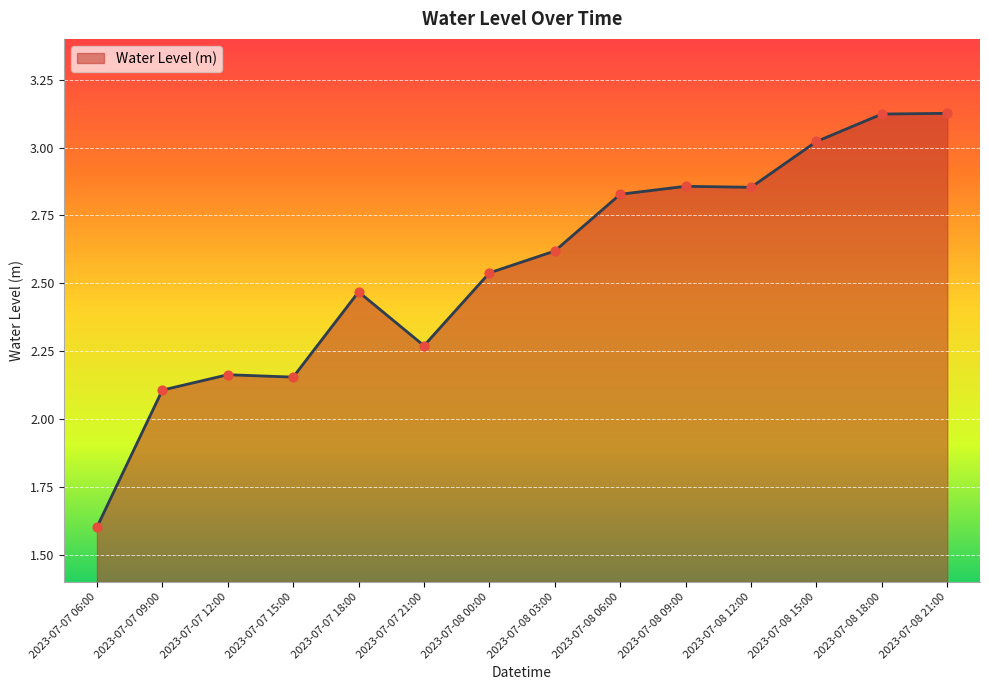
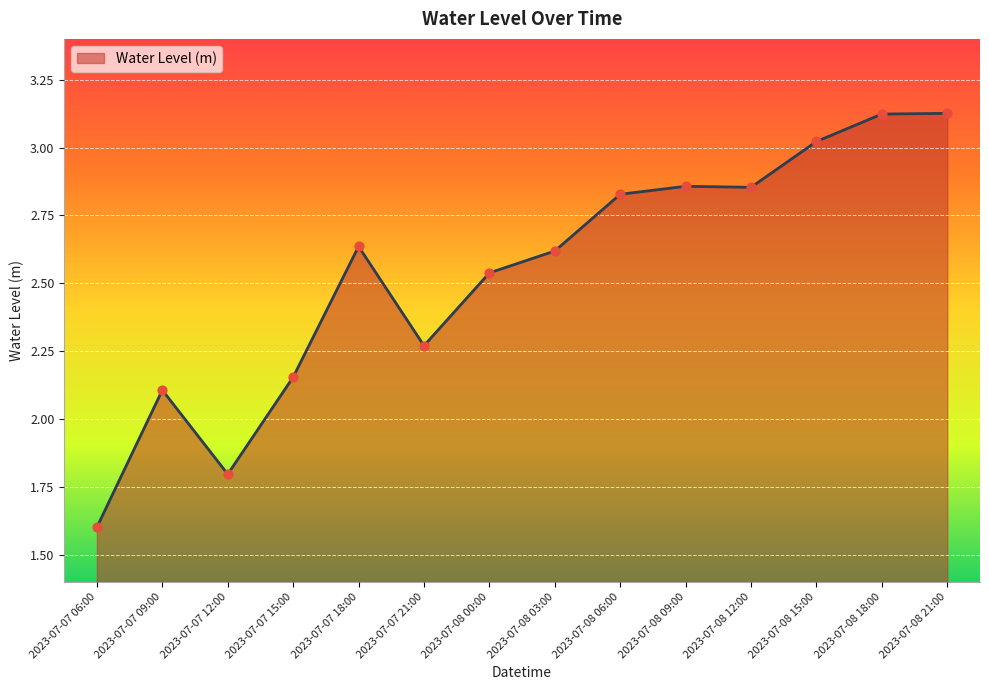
  {
    "2023-07-07 06:00": 1.60,
    "2023-07-07 09:00": 2.11,
-   "2023-07-07 12:00": 2.16,
+   "2023-07-07 12:00": 1.80,
    "2023-07-07 15:00": 2.15,
-   "2023-07-07 18:00": 2.47,
+   "2023-07-07 18:00": 2.64,
    "2023-07-07 21:00": 2.27,
    "2023-07-08 00:00": 2.54,
    "2023-07-08 03:00": 2.62,
    "2023-07-08 06:00": 2.83,
    "2023-07-08 09:00": 2.86,
    "2023-07-08 12:00": 2.85,
    "2023-07-08 15:00": 3.02,
    "2023-07-08 18:00": 3.12,
    "2023-07-08 21:00": 3.13
  }
